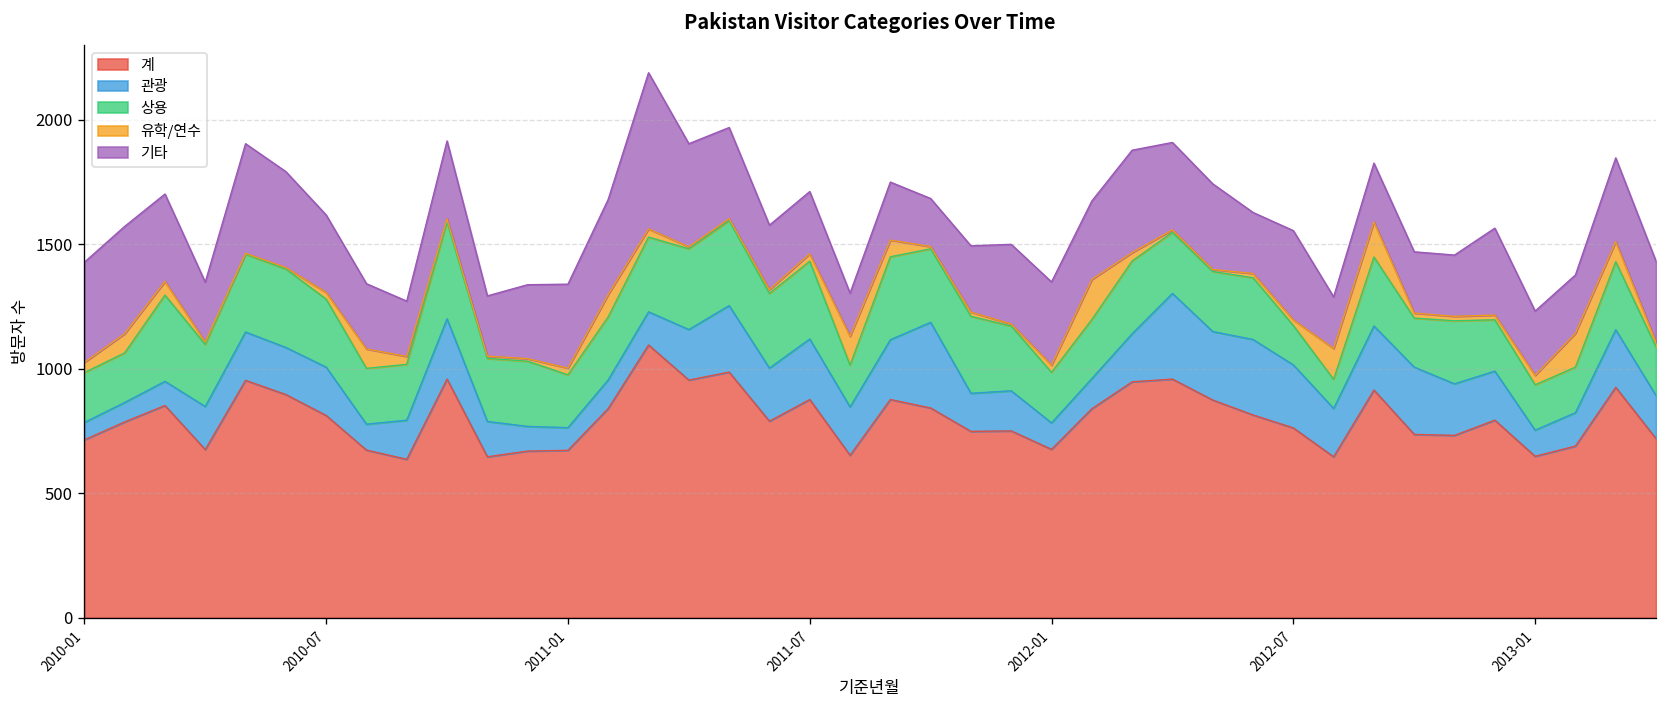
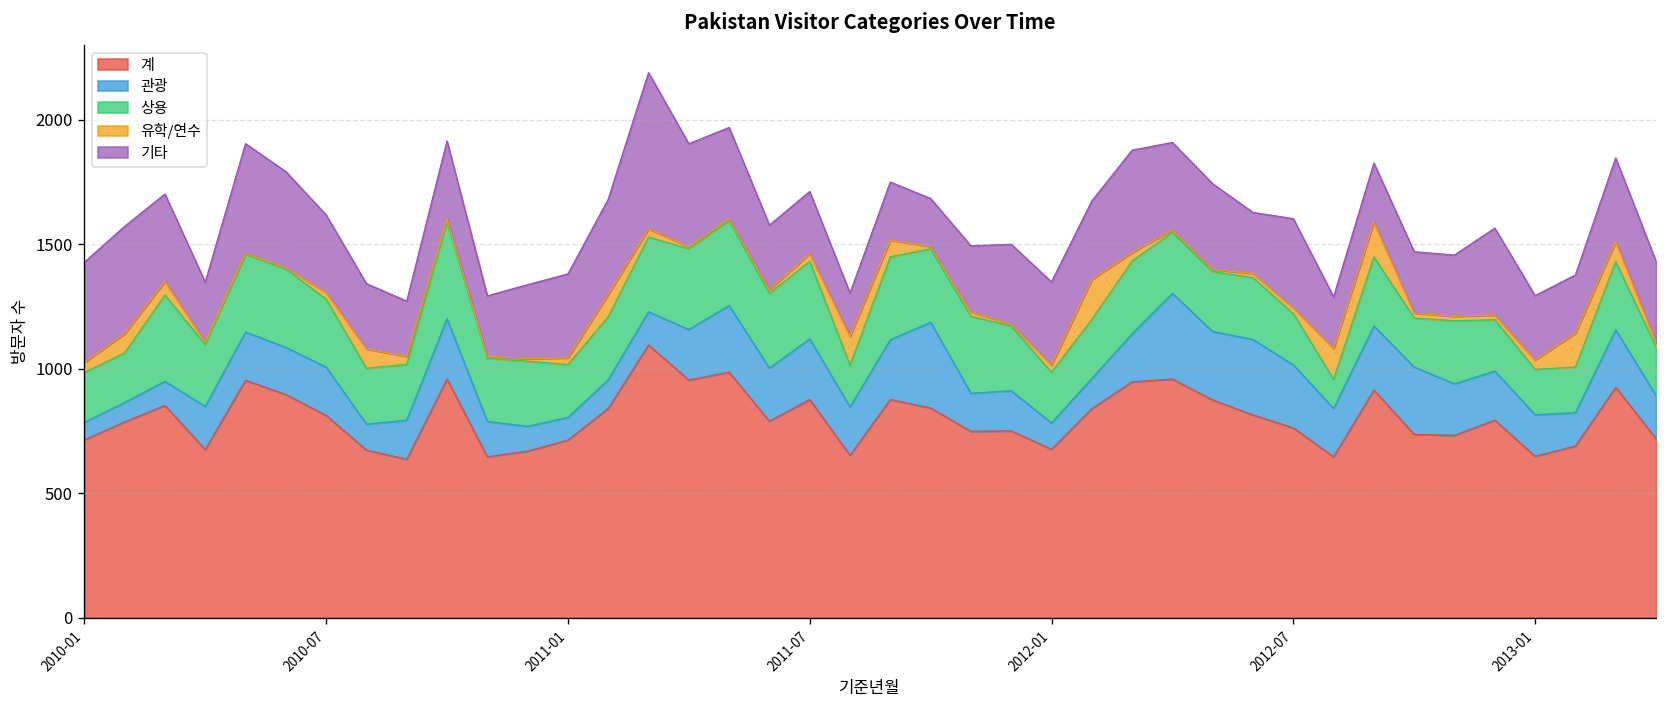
  {
    "계": {
      "2010-01": 710,
      "2010-07": 810,
-     "2011-01": 670,
+     "2011-01": 710,
      "2011-07": 880,
      "2012-01": 680,
      "2012-07": 760,
      "2013-01": 650
    },
    "관광": {
      "2010-01": 70,
      "2010-07": 190,
      "2011-01": 90,
      "2011-07": 240,
      "2012-01": 110,
      "2012-07": 250,
-     "2013-01": 110
+     "2013-01": 170
    },
    "상용": {
      "2010-01": 200,
      "2010-07": 270,
      "2011-01": 210,
      "2011-07": 310,
      "2012-01": 200,
-     "2012-07": 160,
+     "2012-07": 210,
      "2013-01": 180
    },
    "유학/연수": {
      "2010-01": 40,
      "2010-07": 30,
      "2011-01": 30,
      "2011-07": 30,
      "2012-01": 30,
      "2012-07": 20,
      "2013-01": 40
    },
    "기타": {
      "2010-01": 400,
      "2010-07": 310,
      "2011-01": 340,
      "2011-07": 250,
      "2012-01": 330,
      "2012-07": 360,
      "2013-01": 260
    }
  }
